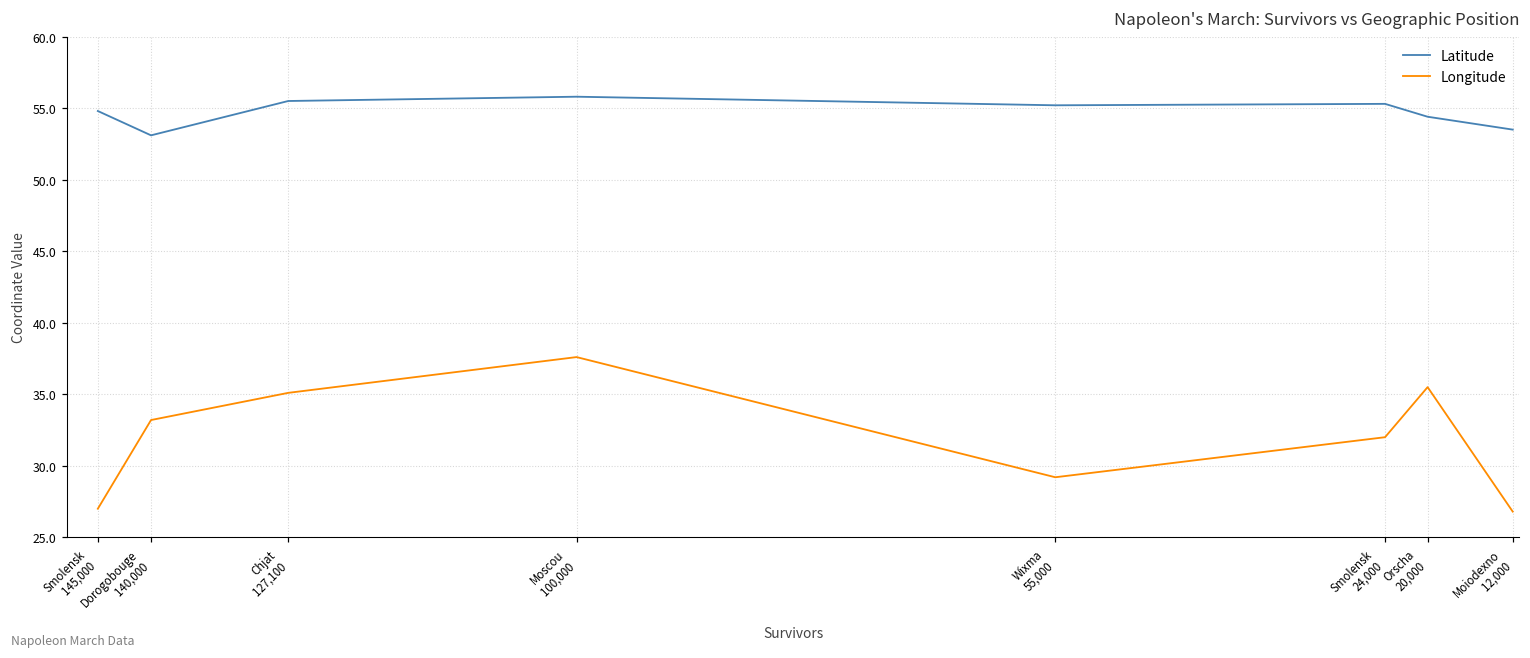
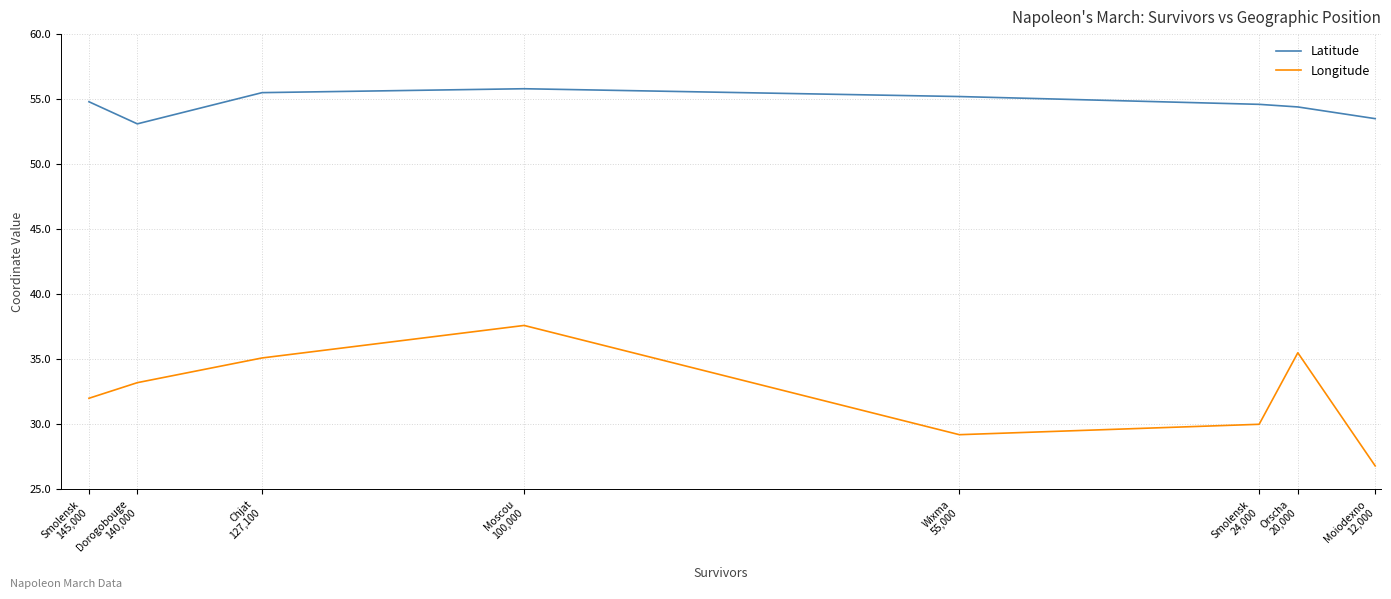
  {
    "Latitude": {
      "Smolensk 145,000": 54.8,
      "Dorogobouge 140,000": 53.1,
      "Chjat 127,100": 55.5,
      "Moscou 100,000": 55.8,
      "Wixma 55,000": 55.2,
-     "Smolensk 24,000": 55.3,
+     "Smolensk 24,000": 54.6,
      "Orscha 20,000": 54.4,
      "Moiodexno 12,000": 53.5
    },
    "Longitude": {
-     "Smolensk 145,000": 27,
+     "Smolensk 145,000": 32,
      "Dorogobouge 140,000": 33.2,
      "Chjat 127,100": 35,
      "Moscou 100,000": 37.6,
      "Wixma 55,000": 29.2,
-     "Smolensk 24,000": 32,
+     "Smolensk 24,000": 30,
      "Orscha 20,000": 35.5,
      "Moiodexno 12,000": 26.8
    }
  }
